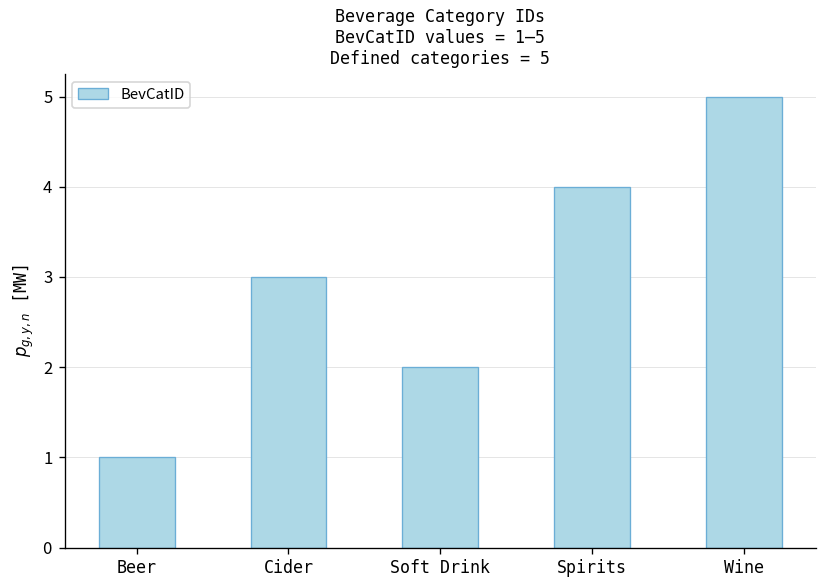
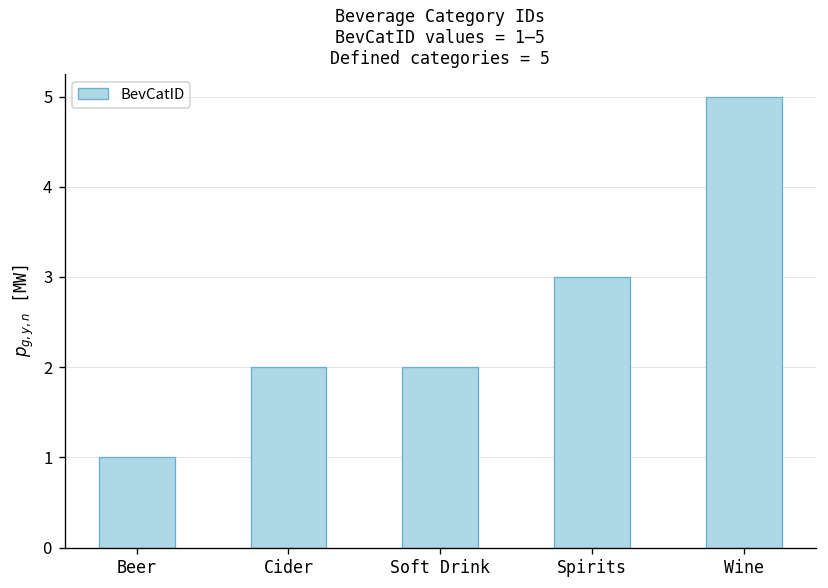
  {
    "Beer": 1,
-   "Cider": 3,
+   "Cider": 2,
    "Soft Drink": 2,
-   "Spirits": 4,
+   "Spirits": 3,
    "Wine": 5
  }
